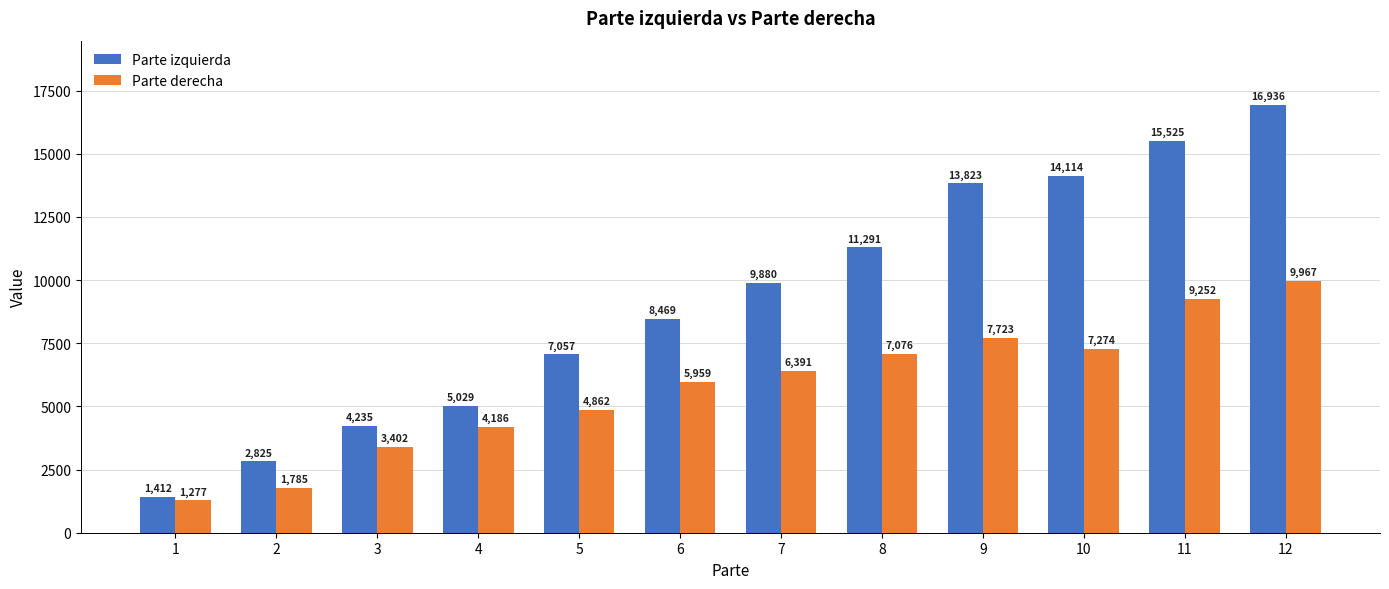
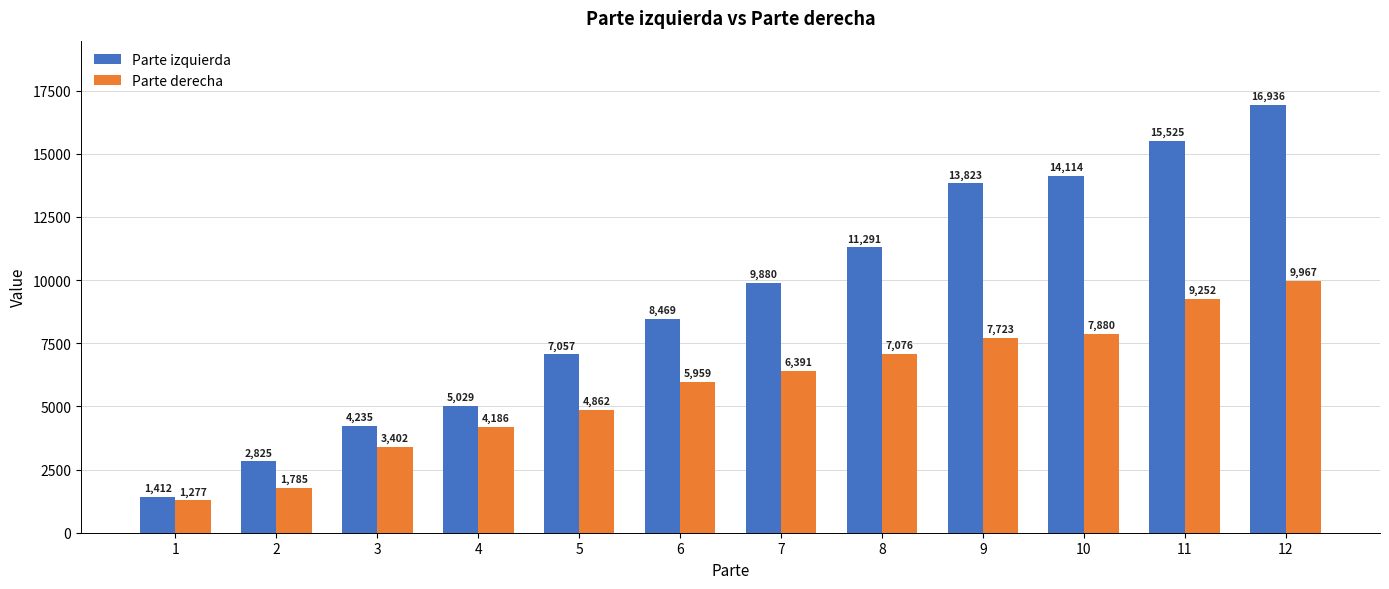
  {
    "Parte izquierda": {
      "1": "1,412",
      "2": "2,825",
      "3": "4,235",
      "4": "5,029",
      "5": "7,057",
      "6": "8,469",
      "7": "9,880",
      "8": "11,291",
      "9": "13,823",
      "10": "14,114",
      "11": "15,525",
      "12": "16,936"
    },
    "Parte derecha": {
      "1": "1,277",
      "2": "1,785",
      "3": "3,402",
      "4": "4,186",
      "5": "4,862",
      "6": "5,959",
      "7": "6,391",
      "8": "7,076",
      "9": "7,723",
-     "10": "7,274",
+     "10": "7,880",
      "11": "9,252",
      "12": "9,967"
    }
  }
